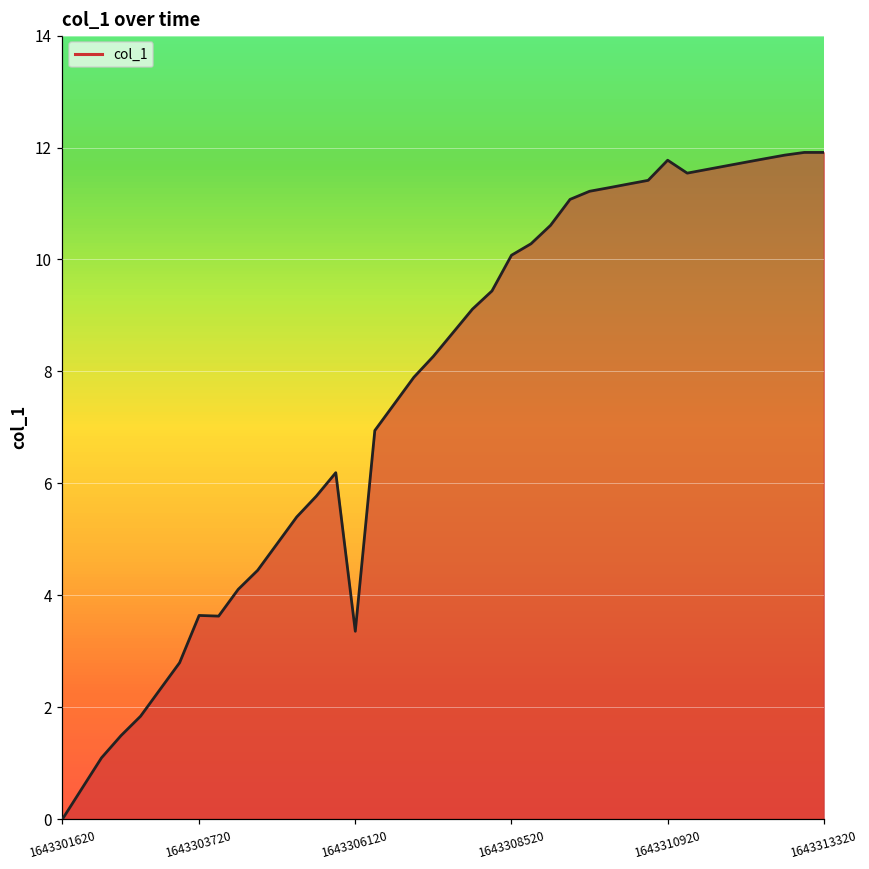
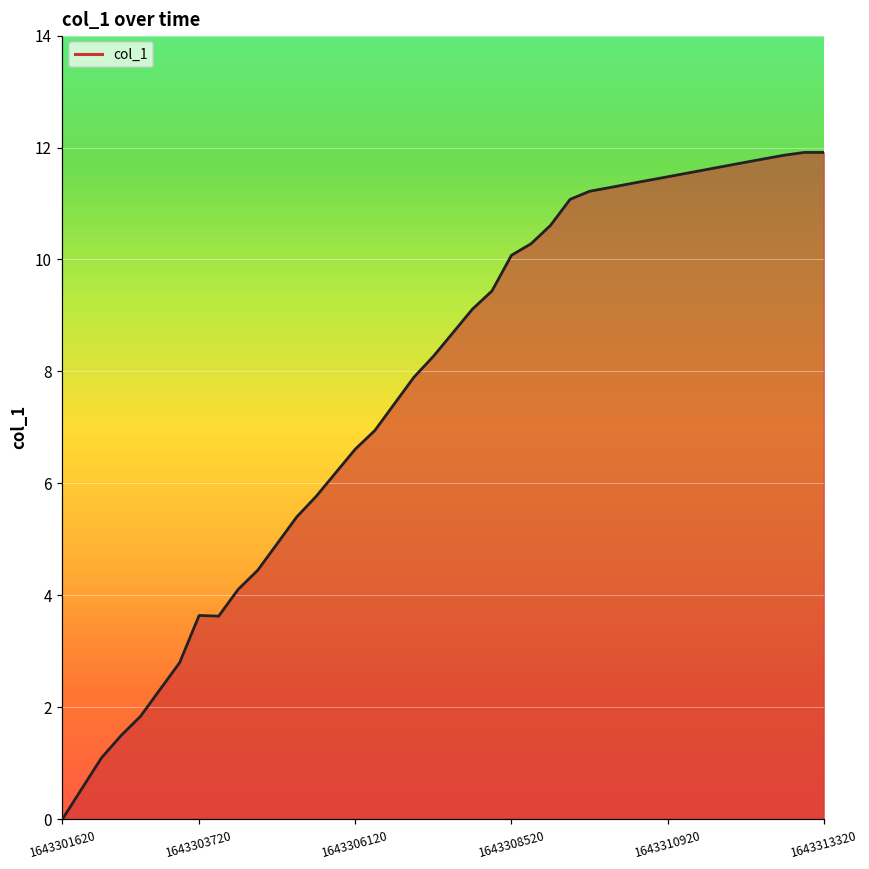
  {
    "1643301620": 0.0,
    "1643303720": 3.6,
-   "1643306120": 3.4,
+   "1643306120": 6.6,
    "1643308520": 10.1,
-   "1643310920": 11.8,
+   "1643310920": 11.5,
    "1643313320": 11.9
  }
